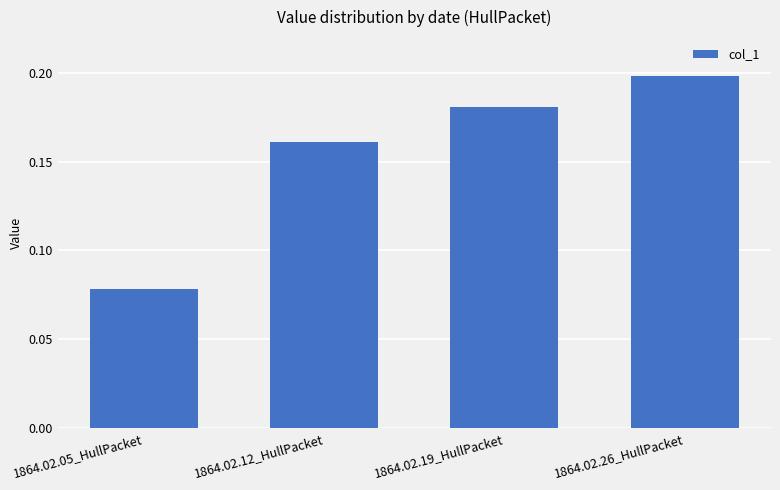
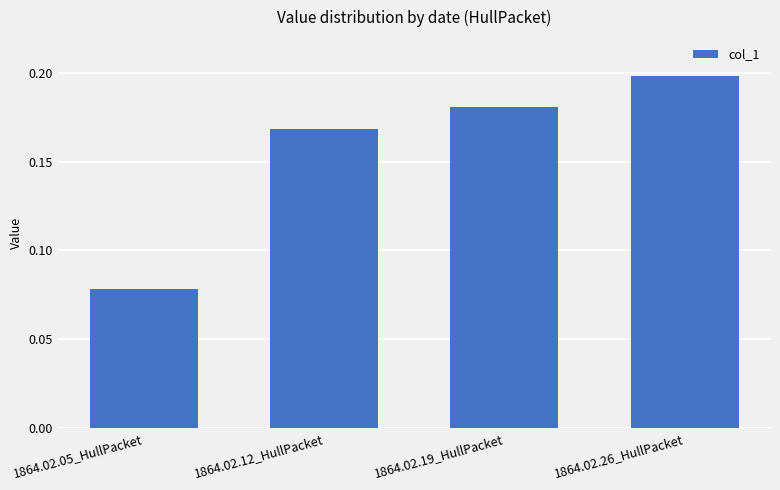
  {
    "1864.02.05_HullPacket": 0.078,
-   "1864.02.12_HullPacket": 0.161,
+   "1864.02.12_HullPacket": 0.168,
    "1864.02.19_HullPacket": 0.181,
    "1864.02.26_HullPacket": 0.198
  }
